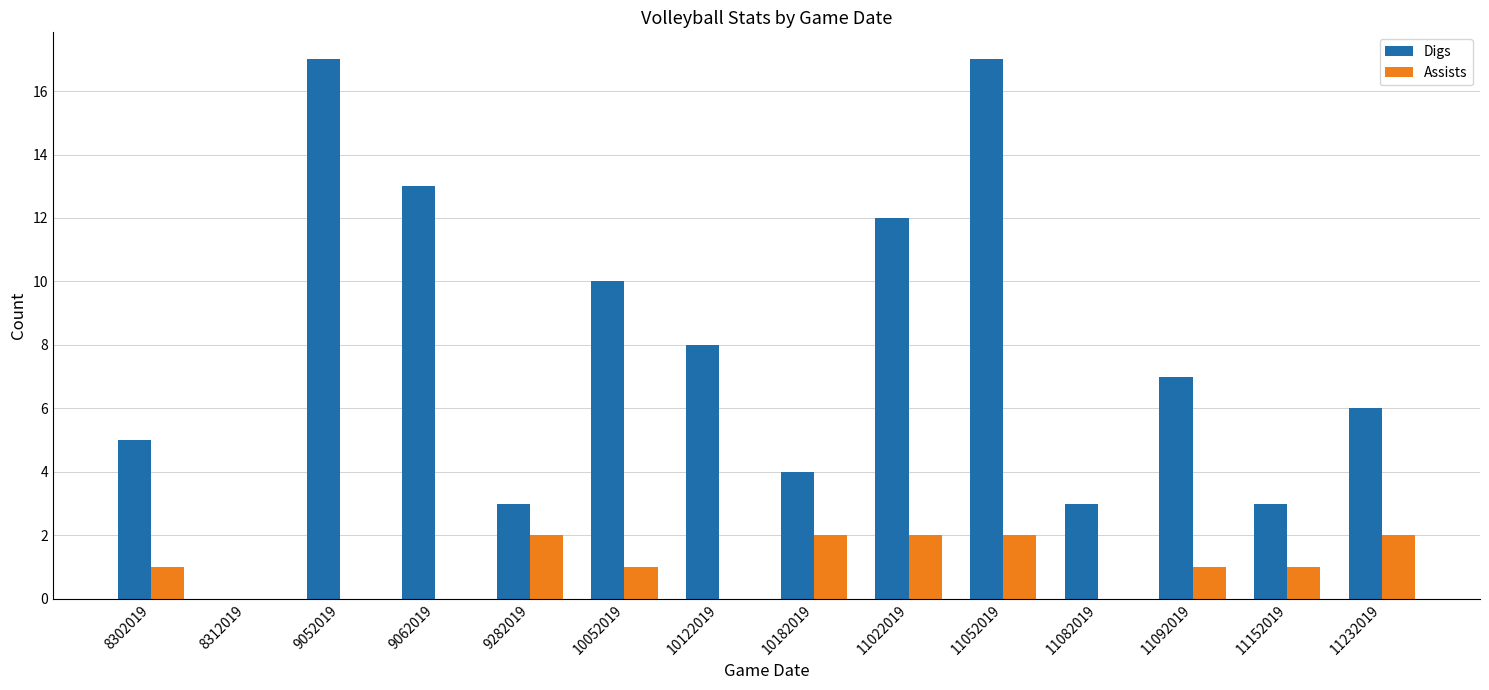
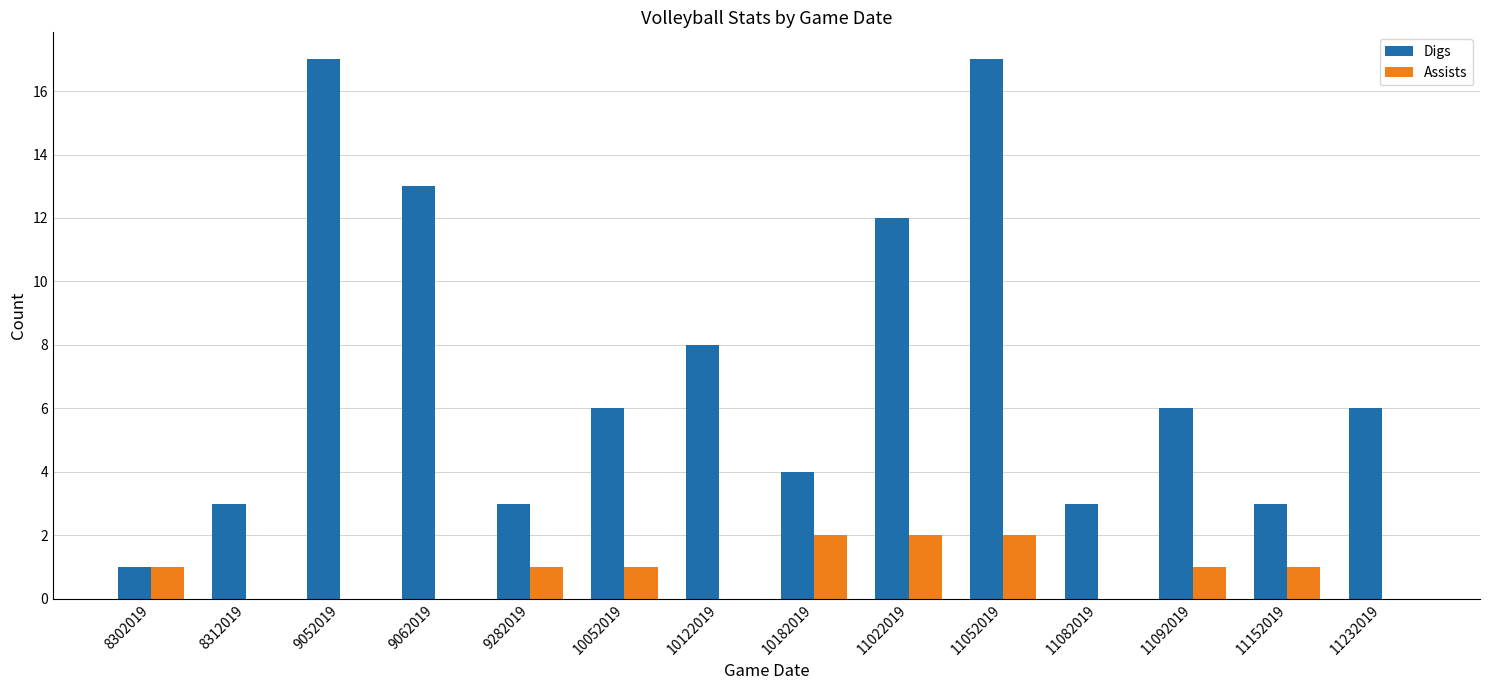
  {
    "Digs": {
-     "8302019": 5,
-     "8312019": 0,
+     "8302019": 1,
+     "8312019": 3,
      "9052019": 17,
      "9062019": 13,
      "9282019": 3,
-     "10052019": 10,
+     "10052019": 6,
      "10122019": 8,
      "10182019": 4,
      "11022019": 12,
      "11052019": 17,
      "11082019": 3,
-     "11092019": 7,
+     "11092019": 6,
      "11152019": 3,
      "11232019": 6
    },
    "Assists": {
      "8302019": 1,
      "8312019": 0,
      "9052019": 0,
      "9062019": 0,
-     "9282019": 2,
+     "9282019": 1,
      "10052019": 1,
      "10122019": 0,
      "10182019": 2,
      "11022019": 2,
      "11052019": 2,
      "11082019": 0,
      "11092019": 1,
      "11152019": 1,
-     "11232019": 2
+     "11232019": 0
    }
  }
